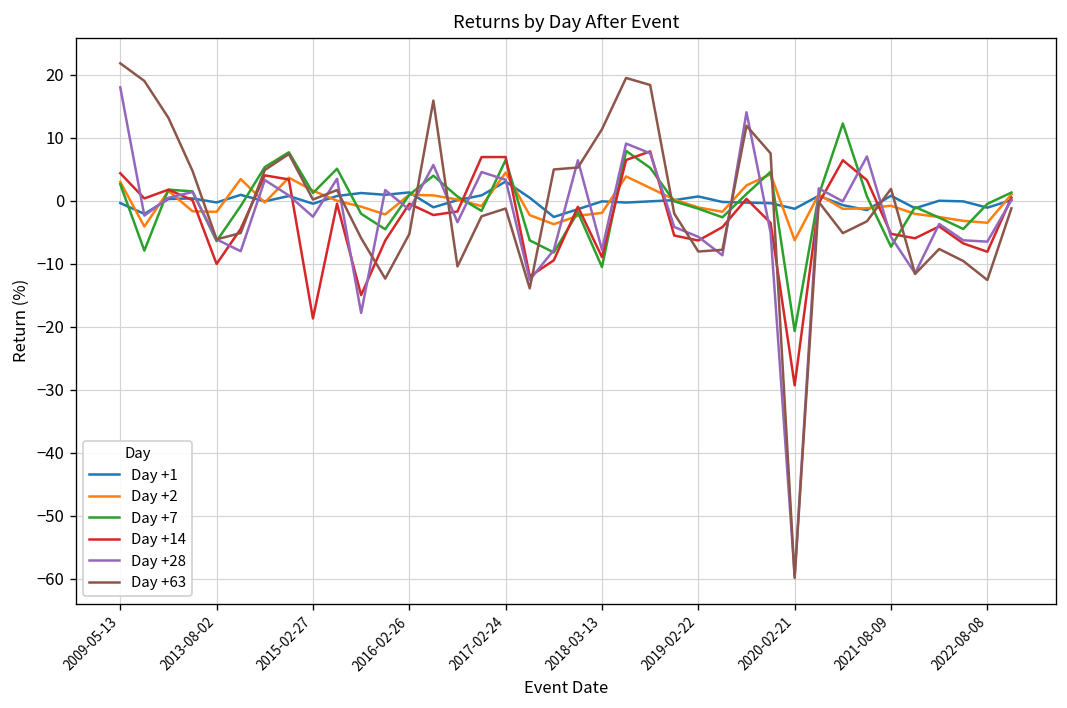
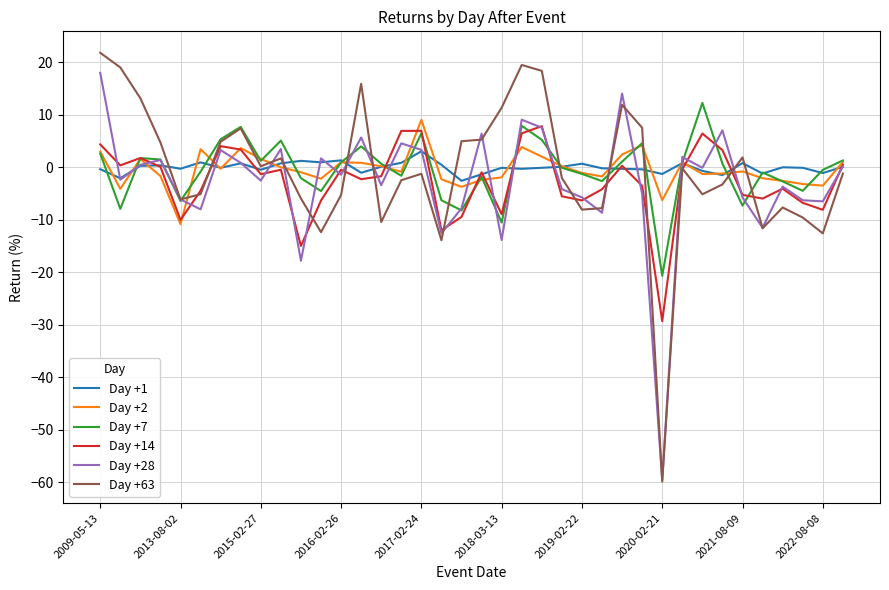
  {
    "Day +1": {
      "2009-05-13": 0,
      "2013-08-02": 0,
      "2015-02-27": 0,
      "2018-03-13": 0,
      "2019-02-22": 1,
      "2020-02-21": -1,
      "2021-08-09": 1,
      "2022-08-08": -1
    },
    "Day +2": {
-     "2013-08-02": -2,
-     "2017-02-24": 4,
+     "2013-08-02": -11,
+     "2017-02-24": 9,
      "2018-03-13": -2,
      "2020-02-21": -6,
      "2021-08-09": -1,
      "2022-08-08": -3
    },
    "Day +7": {
      "2018-03-13": -11,
      "2020-02-21": -21,
      "2021-08-09": -7,
      "2022-08-08": 0
    },
    "Day +14": {
      "2009-05-13": 4,
      "2013-08-02": -10,
-     "2015-02-27": -19,
+     "2015-02-27": -1,
      "2016-02-26": 0,
      "2018-03-13": -9,
      "2019-02-22": -6,
      "2020-02-21": -29,
      "2021-08-09": -5,
      "2022-08-08": -8
    },
    "Day +28": {
      "2009-05-13": 18,
      "2015-02-27": -3,
      "2016-02-26": -1,
-     "2018-03-13": -8,
+     "2018-03-13": -14,
      "2019-02-22": -6,
      "2021-08-09": -6,
      "2022-08-08": -6
    },
    "Day +63": {
      "2009-05-13": 22,
      "2015-02-27": 0,
      "2016-02-26": -5,
      "2017-02-24": -1,
      "2018-03-13": 11,
      "2019-02-22": -8,
      "2021-08-09": 2,
      "2022-08-08": -13
    }
  }
